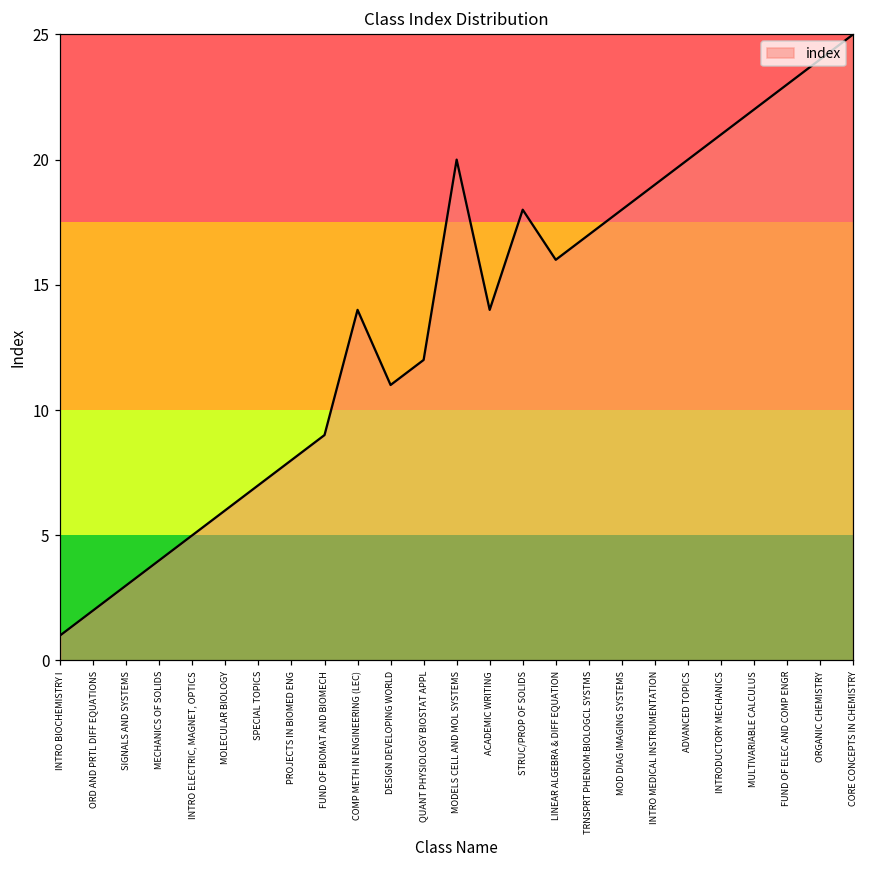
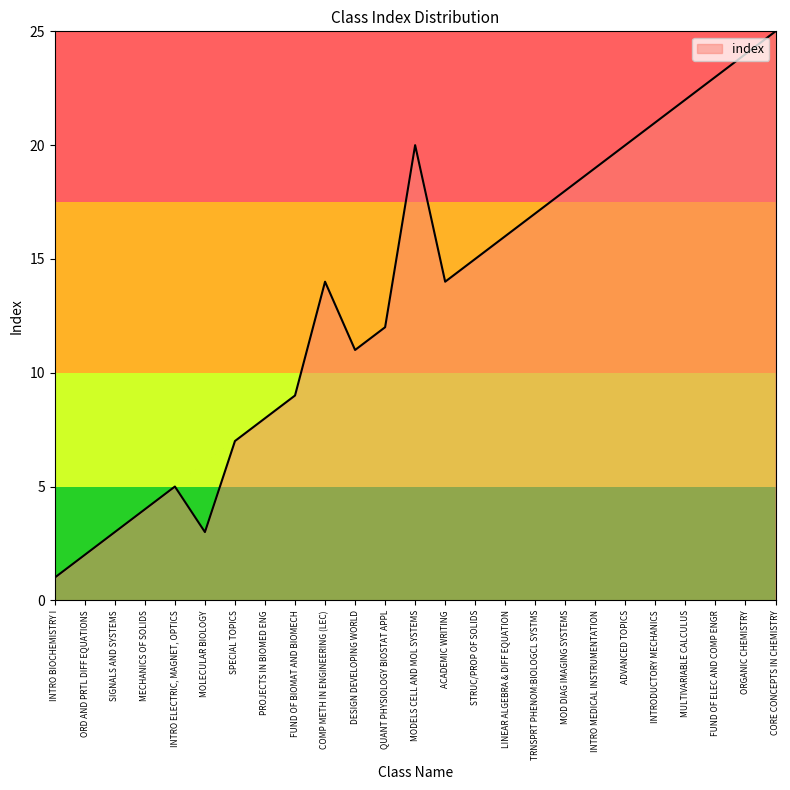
  {
    "INTRO BIOCHEMISTRY I": 1,
    "ORD AND PRTL DIFF EQUATIONS": 2,
    "SIGNALS AND SYSTEMS": 3,
    "MECHANICS OF SOLIDS": 4,
    "INTRO ELECTRIC, MAGNET, OPTICS": 5,
-   "MOLECULAR BIOLOGY": 6,
+   "MOLECULAR BIOLOGY": 3,
    "SPECIAL TOPICS": 7,
    "PROJECTS IN BIOMED ENG": 8,
    "FUND OF BIOMAT AND BIOMECH": 9,
    "COMP METH IN ENGINEERING (LEC)": 14,
    "DESIGN DEVELOPING WORLD": 11,
    "QUANT PHYSIOLOGY BIOSTAT APPL": 12,
    "MODELS CELL AND MOL SYSTEMS": 20,
    "ACADEMIC WRITING": 14,
-   "STRUC/PROP OF SOLIDS": 18,
+   "STRUC/PROP OF SOLIDS": 15,
    "LINEAR ALGEBRA & DIFF EQUATION": 16,
    "TRNSPRT PHENOM:BIOLOGCL SYSTMS": 17,
    "MOD DIAG IMAGING SYSTEMS": 18,
    "INTRO MEDICAL INSTRUMENTATION": 19,
    "ADVANCED TOPICS": 20,
    "INTRODUCTORY MECHANICS": 21,
    "MULTIVARIABLE CALCULUS": 22,
    "FUND OF ELEC AND COMP ENGR": 23,
    "CORE CONCEPTS IN CHEMISTRY": 25
  }
